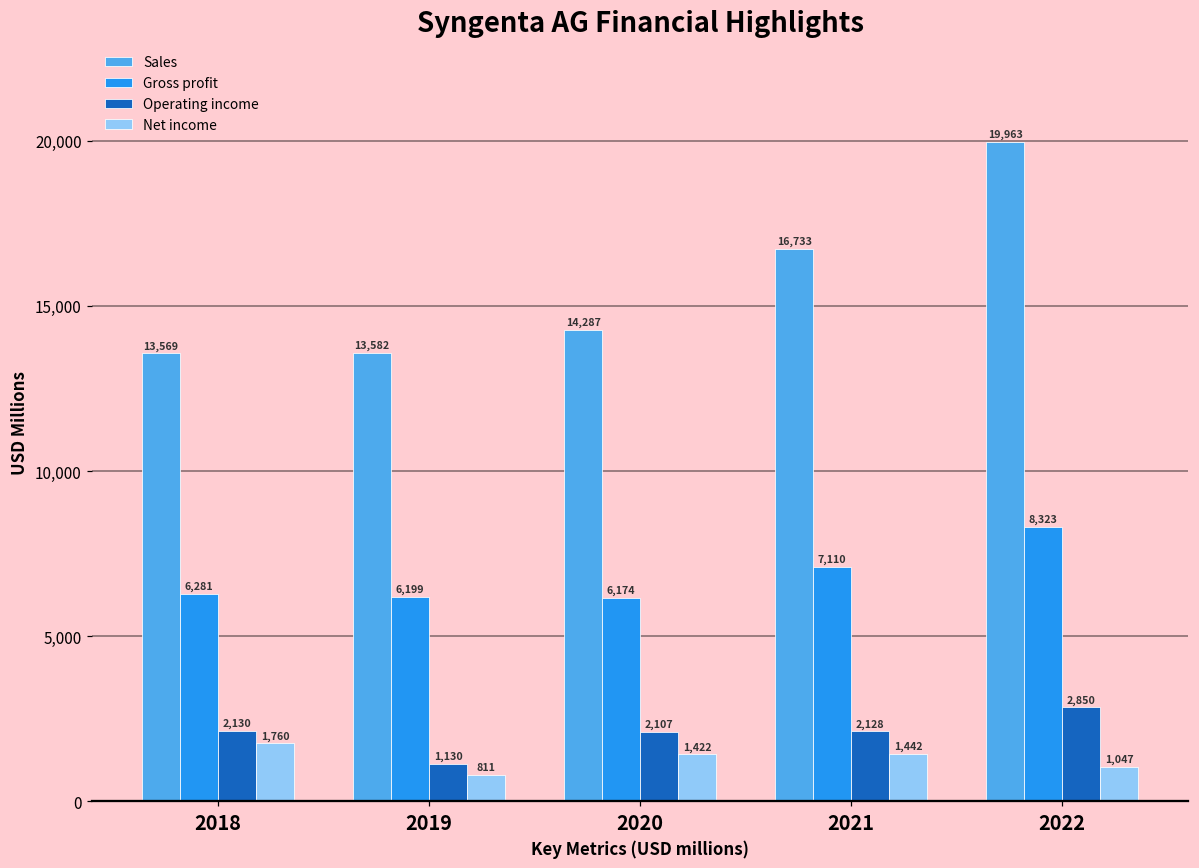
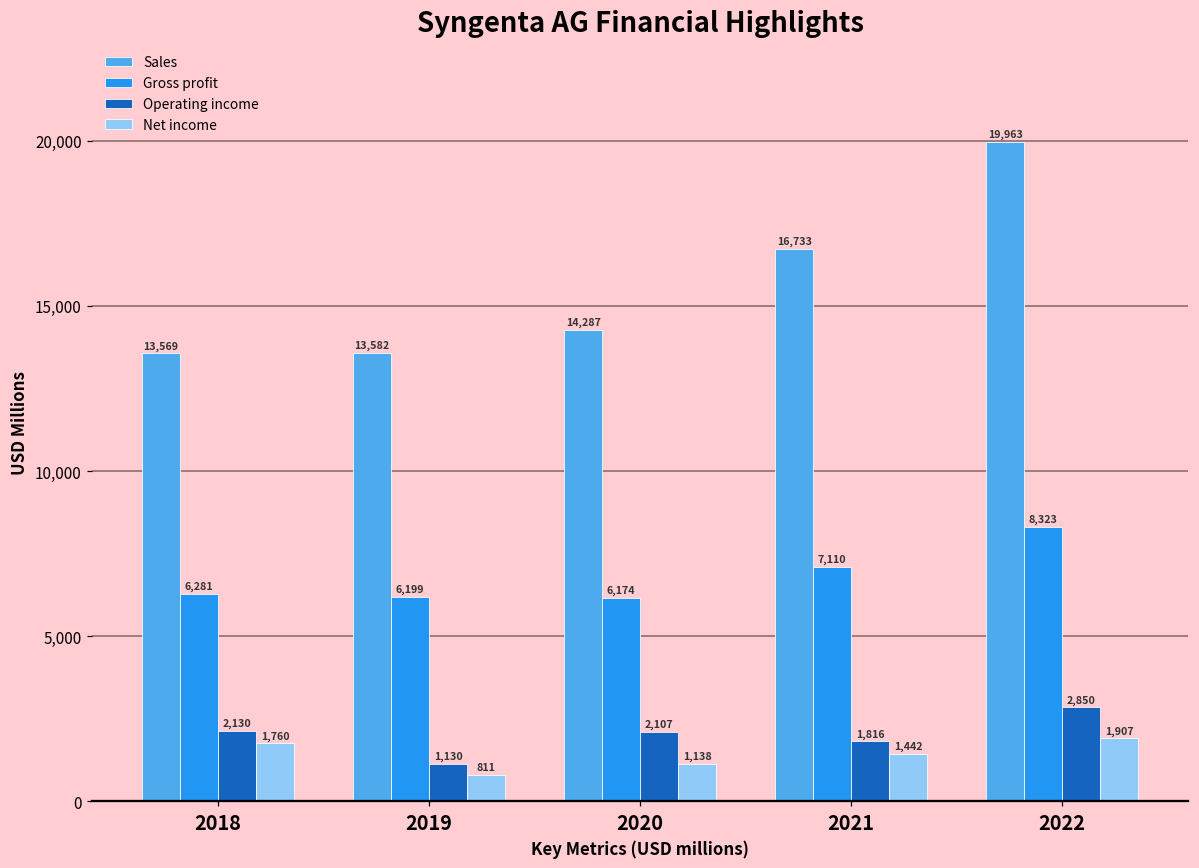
  {
    "Operating income": {
      "2018": "2,130",
      "2019": "1,130",
      "2020": "2,107",
-     "2021": "2,128",
+     "2021": "1,816",
      "2022": "2,850"
    },
    "Net income": {
      "2018": "1,760",
      "2019": "811",
-     "2020": "1,422",
+     "2020": "1,138",
      "2021": "1,442",
-     "2022": "1,047"
+     "2022": "1,907"
    }
  }
